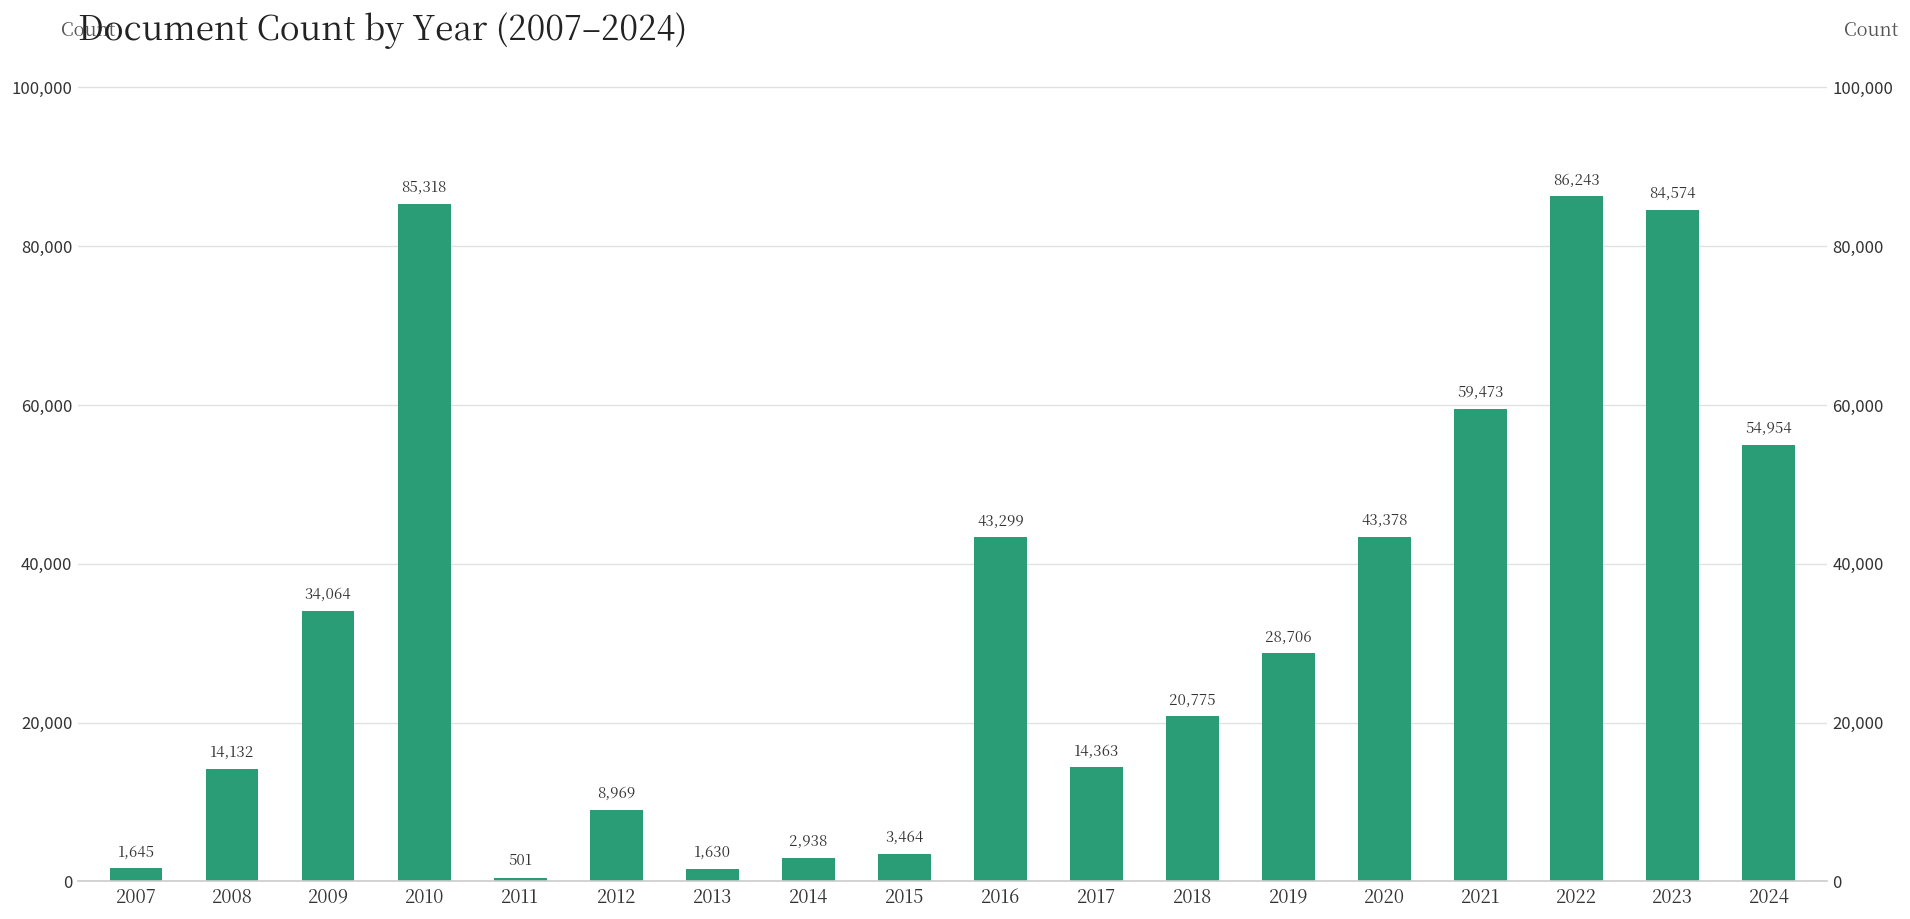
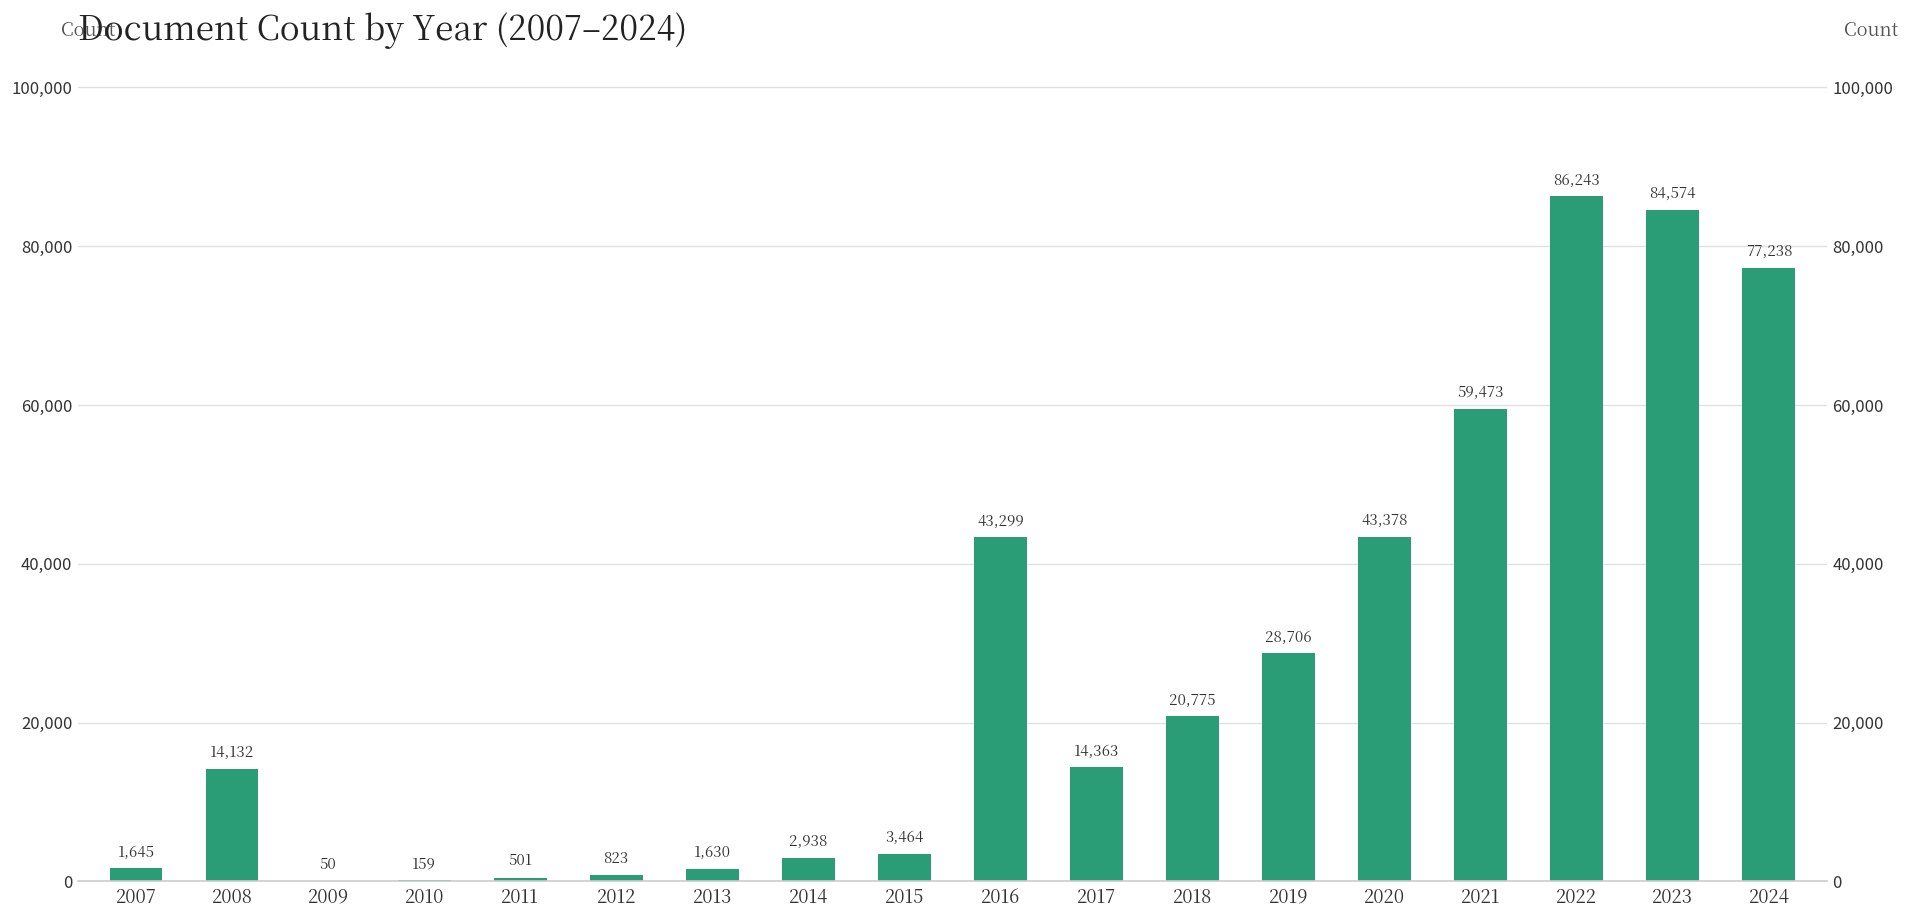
  {
    "2007": "1,645",
    "2008": "14,132",
-   "2009": "34,064",
-   "2010": "85,318",
+   "2009": "50",
+   "2010": "159",
    "2011": "501",
-   "2012": "8,969",
+   "2012": "823",
    "2013": "1,630",
    "2014": "2,938",
    "2015": "3,464",
    "2016": "43,299",
    "2017": "14,363",
    "2018": "20,775",
    "2019": "28,706",
    "2020": "43,378",
    "2021": "59,473",
    "2022": "86,243",
    "2023": "84,574",
-   "2024": "54,954"
+   "2024": "77,238"
  }
